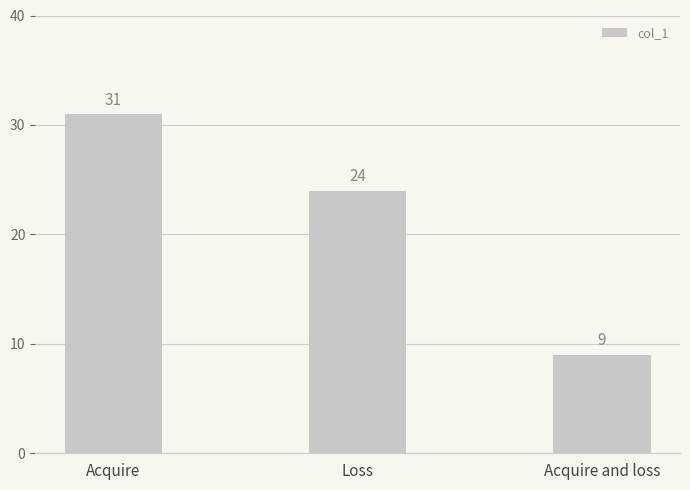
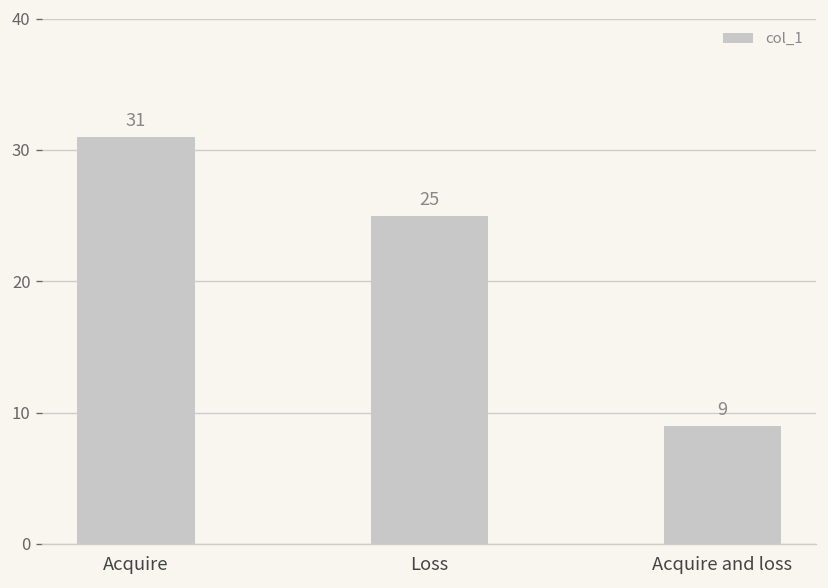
  {
    "Acquire": 31,
-   "Loss": 24,
+   "Loss": 25,
    "Acquire and loss": 9
  }
